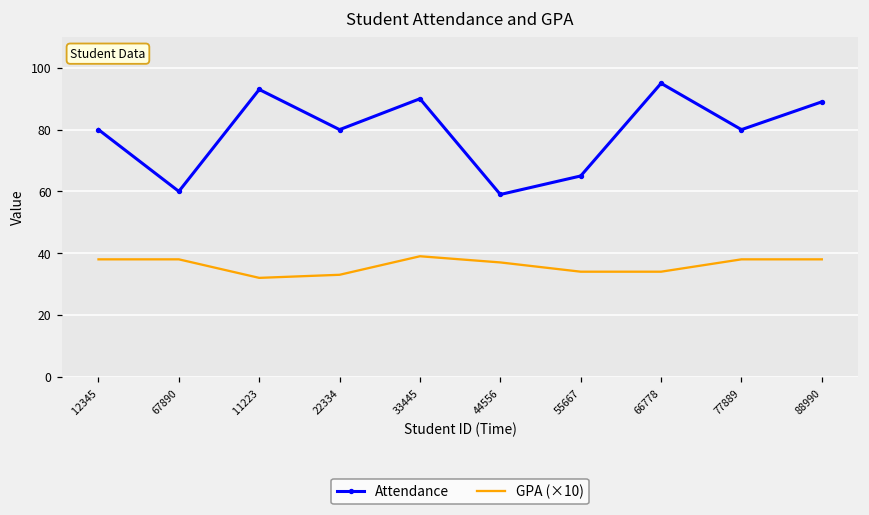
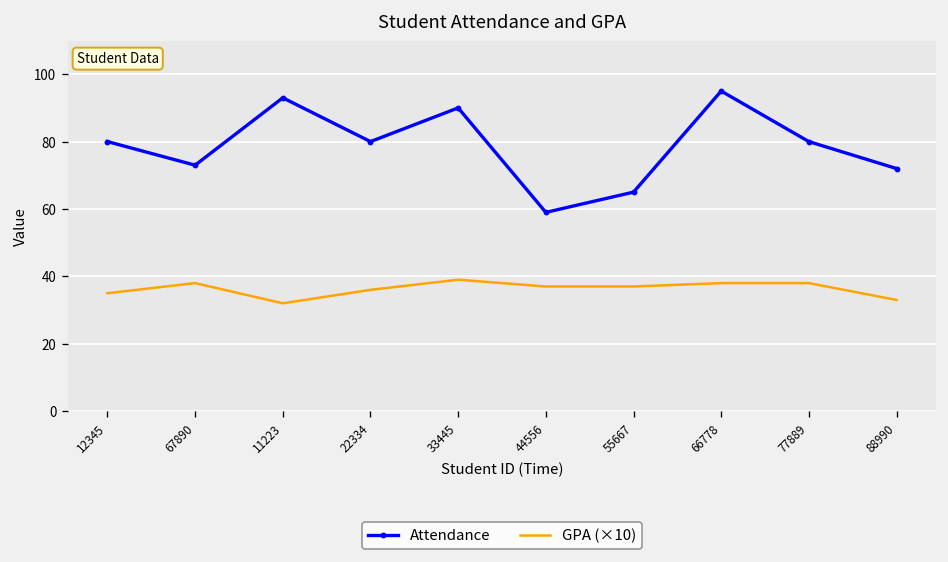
  {
    "Attendance": {
      "12345": 80,
-     "67890": 60,
+     "67890": 73,
      "11223": 93,
      "22334": 80,
      "33445": 90,
      "44556": 59,
      "55667": 65,
      "66778": 95,
      "77889": 80,
-     "88990": 89
+     "88990": 72
    },
    "GPA (×10)": {
-     "12345": 38,
+     "12345": 35,
      "67890": 38,
      "11223": 32,
-     "22334": 33,
+     "22334": 36,
      "33445": 39,
      "44556": 37,
-     "55667": 34,
-     "66778": 34,
+     "55667": 37,
+     "66778": 38,
      "77889": 38,
-     "88990": 38
+     "88990": 33
    }
  }
